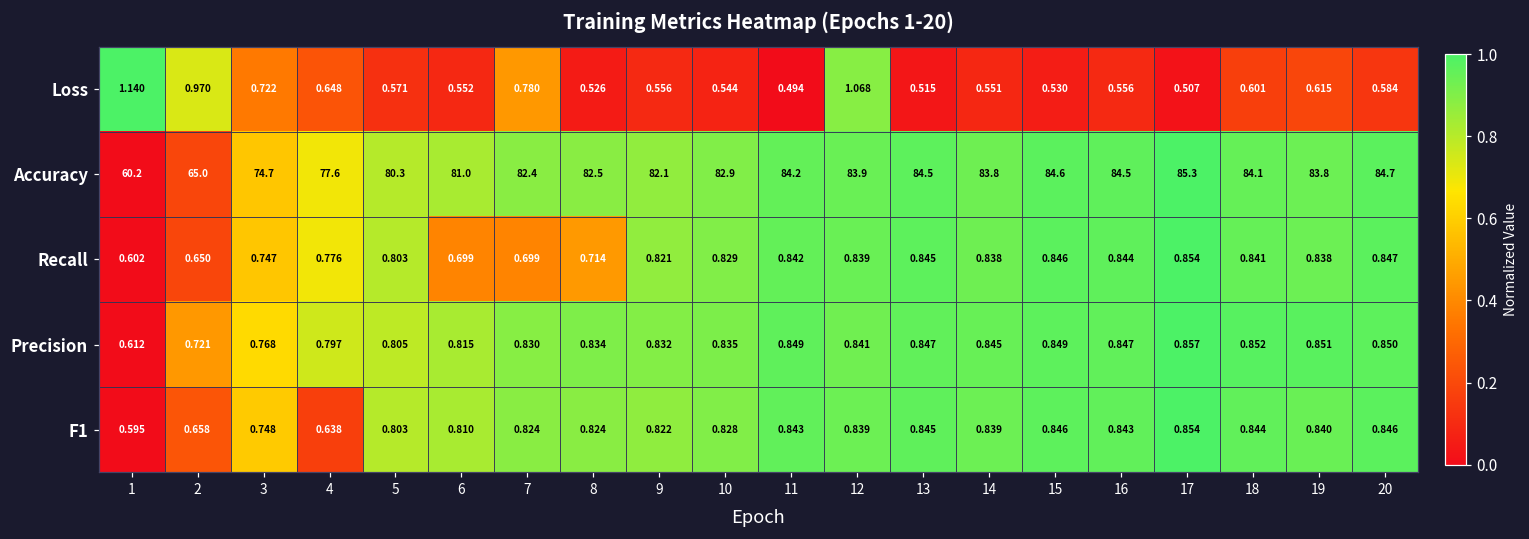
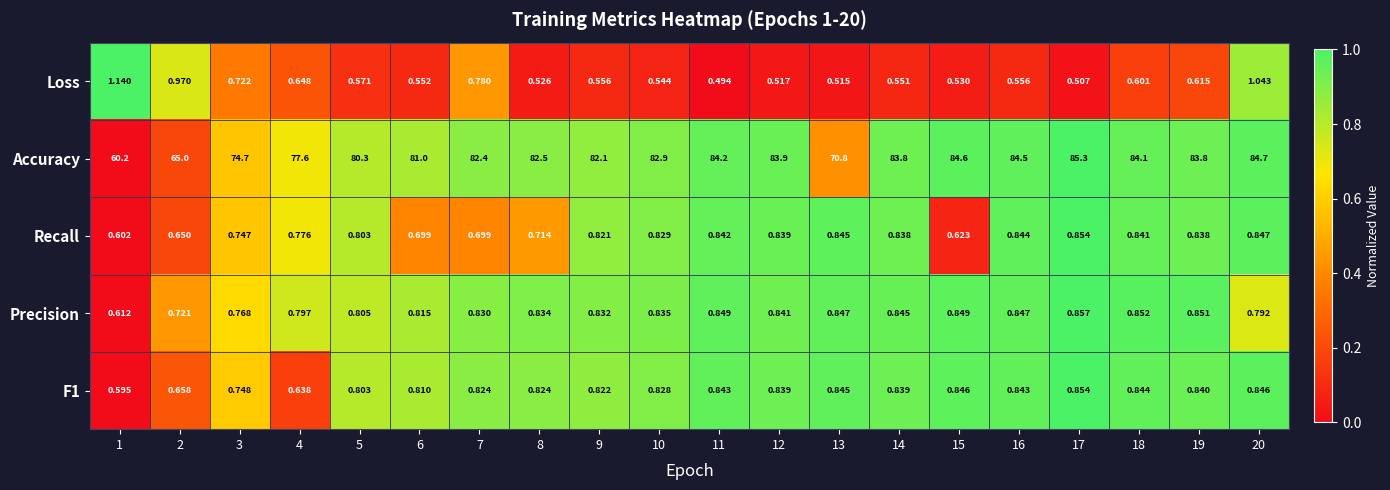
  {
    "Loss": {
      "1": 1.140,
      "2": 0.970,
      "3": 0.722,
      "4": 0.648,
      "5": 0.571,
      "6": 0.552,
      "7": 0.780,
      "8": 0.526,
      "9": 0.556,
      "10": 0.544,
      "11": 0.494,
-     "12": 1.068,
+     "12": 0.517,
      "13": 0.515,
      "14": 0.551,
      "15": 0.530,
      "16": 0.556,
      "17": 0.507,
      "18": 0.601,
      "19": 0.615,
-     "20": 0.584
+     "20": 1.043
    },
    "Accuracy": {
      "1": 60.2,
      "2": 65.0,
      "3": 74.7,
      "4": 77.6,
      "5": 80.3,
      "6": 81.0,
      "7": 82.4,
      "8": 82.5,
      "9": 82.1,
      "10": 82.9,
      "11": 84.2,
      "12": 83.9,
-     "13": 84.5,
+     "13": 70.8,
      "14": 83.8,
      "15": 84.6,
      "16": 84.5,
      "17": 85.3,
      "18": 84.1,
      "19": 83.8,
      "20": 84.7
    },
    "Recall": {
      "1": 0.602,
      "2": 0.650,
      "3": 0.747,
      "4": 0.776,
      "5": 0.803,
      "6": 0.699,
      "7": 0.699,
      "8": 0.714,
      "9": 0.821,
      "10": 0.829,
      "11": 0.842,
      "12": 0.839,
      "13": 0.845,
      "14": 0.838,
-     "15": 0.846,
+     "15": 0.623,
      "16": 0.844,
      "17": 0.854,
      "18": 0.841,
      "19": 0.838,
      "20": 0.847
    },
    "Precision": {
      "1": 0.612,
      "2": 0.721,
      "3": 0.768,
      "4": 0.797,
      "5": 0.805,
      "6": 0.815,
      "7": 0.830,
      "8": 0.834,
      "9": 0.832,
      "10": 0.835,
      "11": 0.849,
      "12": 0.841,
      "13": 0.847,
      "14": 0.845,
      "15": 0.849,
      "16": 0.847,
      "17": 0.857,
      "18": 0.852,
      "19": 0.851,
-     "20": 0.850
+     "20": 0.792
    },
    "F1": {
      "1": 0.595,
      "2": 0.658,
      "3": 0.748,
      "4": 0.638,
      "5": 0.803,
      "6": 0.810,
      "7": 0.824,
      "8": 0.824,
      "9": 0.822,
      "10": 0.828,
      "11": 0.843,
      "12": 0.839,
      "13": 0.845,
      "14": 0.839,
      "15": 0.846,
      "16": 0.843,
      "17": 0.854,
      "18": 0.844,
      "19": 0.840,
      "20": 0.846
    }
  }
